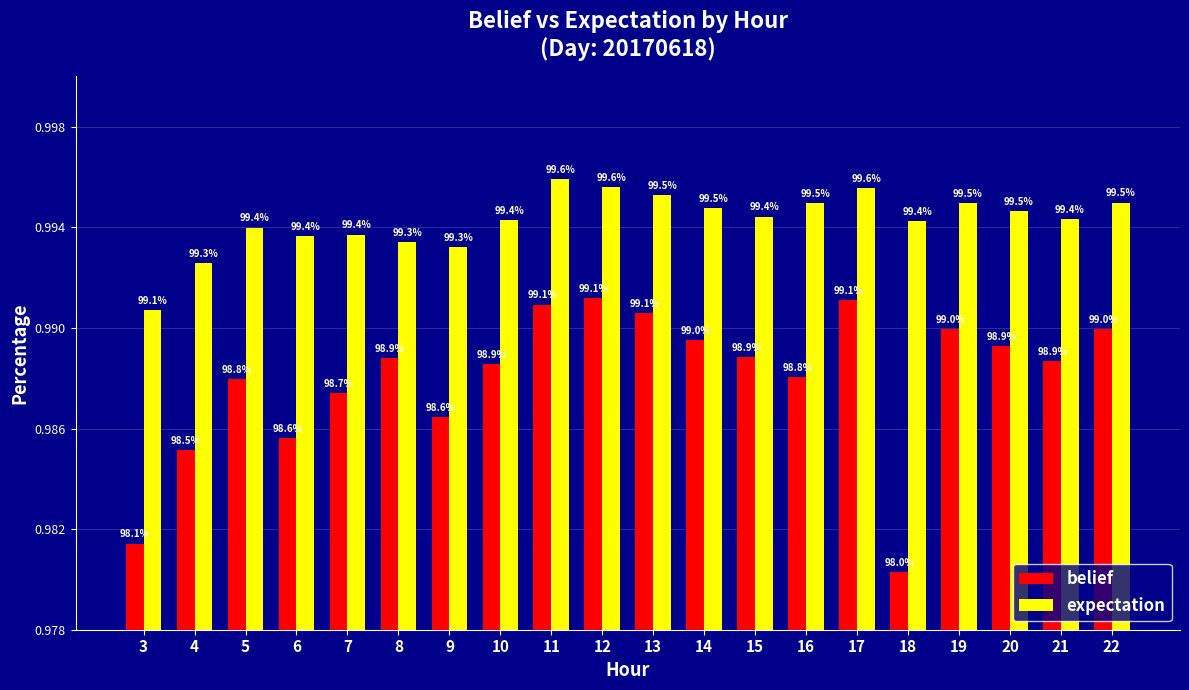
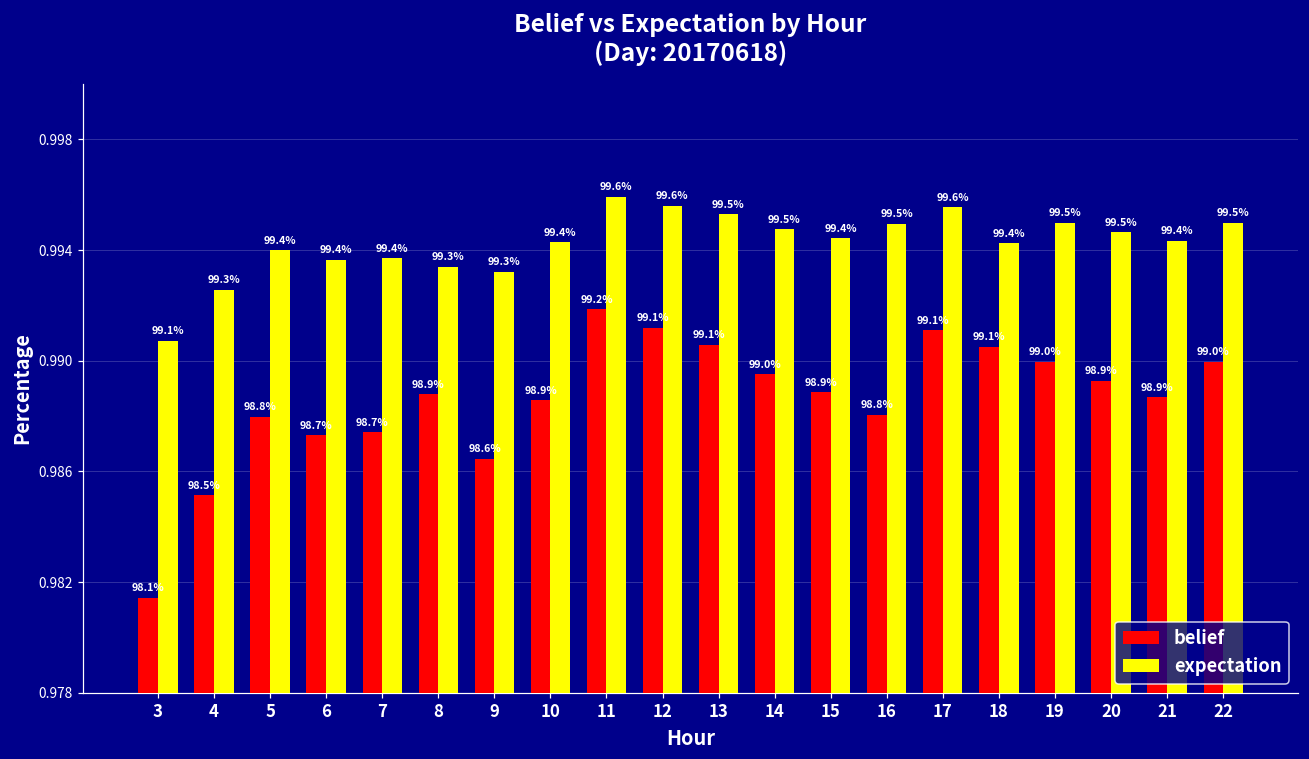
  {
    "belief": {
      "3": "98.1%",
      "4": "98.5%",
      "5": "98.8%",
-     "6": "98.6%",
+     "6": "98.7%",
      "7": "98.7%",
      "8": "98.9%",
      "9": "98.6%",
      "10": "98.9%",
-     "11": "99.1%",
+     "11": "99.2%",
      "12": "99.1%",
      "13": "99.1%",
      "14": "99.0%",
      "15": "98.9%",
      "16": "98.8%",
      "17": "99.1%",
-     "18": "98.0%",
+     "18": "99.1%",
      "19": "99.0%",
      "20": "98.9%",
      "21": "98.9%",
      "22": "99.0%"
    },
    "expectation": {
      "3": "99.1%",
      "4": "99.3%",
      "5": "99.4%",
      "6": "99.4%",
      "7": "99.4%",
      "8": "99.3%",
      "9": "99.3%",
      "10": "99.4%",
      "11": "99.6%",
      "12": "99.6%",
      "13": "99.5%",
      "14": "99.5%",
      "15": "99.4%",
      "16": "99.5%",
      "17": "99.6%",
      "18": "99.4%",
      "19": "99.5%",
      "20": "99.5%",
      "21": "99.4%",
      "22": "99.5%"
    }
  }
